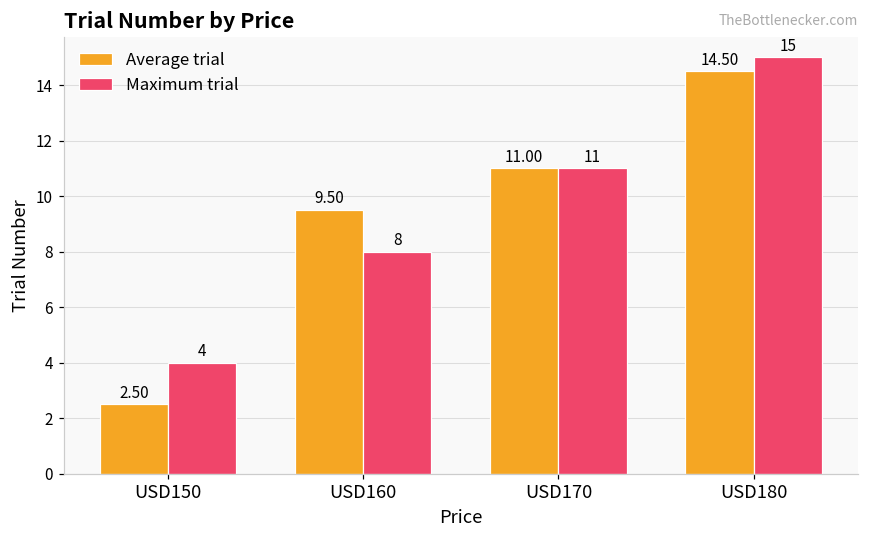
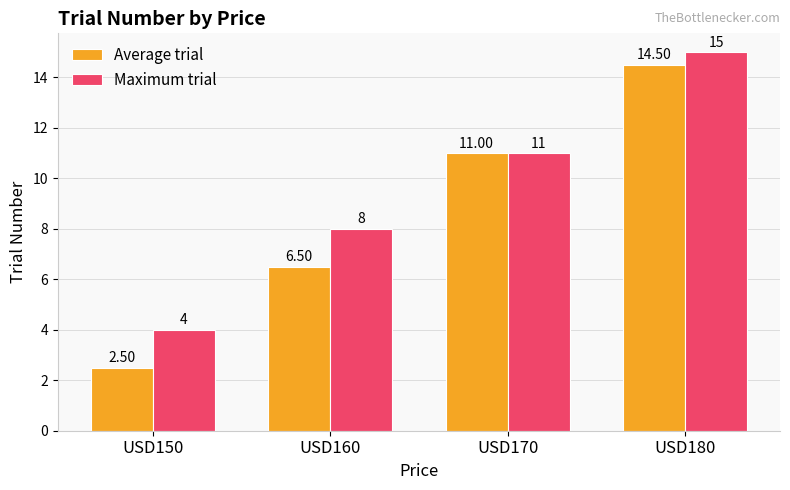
  {
    "Average trial": {
      "USD150": 2.50,
-     "USD160": 9.50,
+     "USD160": 6.50,
      "USD170": 11.00,
      "USD180": 14.50
    },
    "Maximum trial": {
      "USD150": 4,
      "USD160": 8,
      "USD170": 11,
      "USD180": 15
    }
  }
